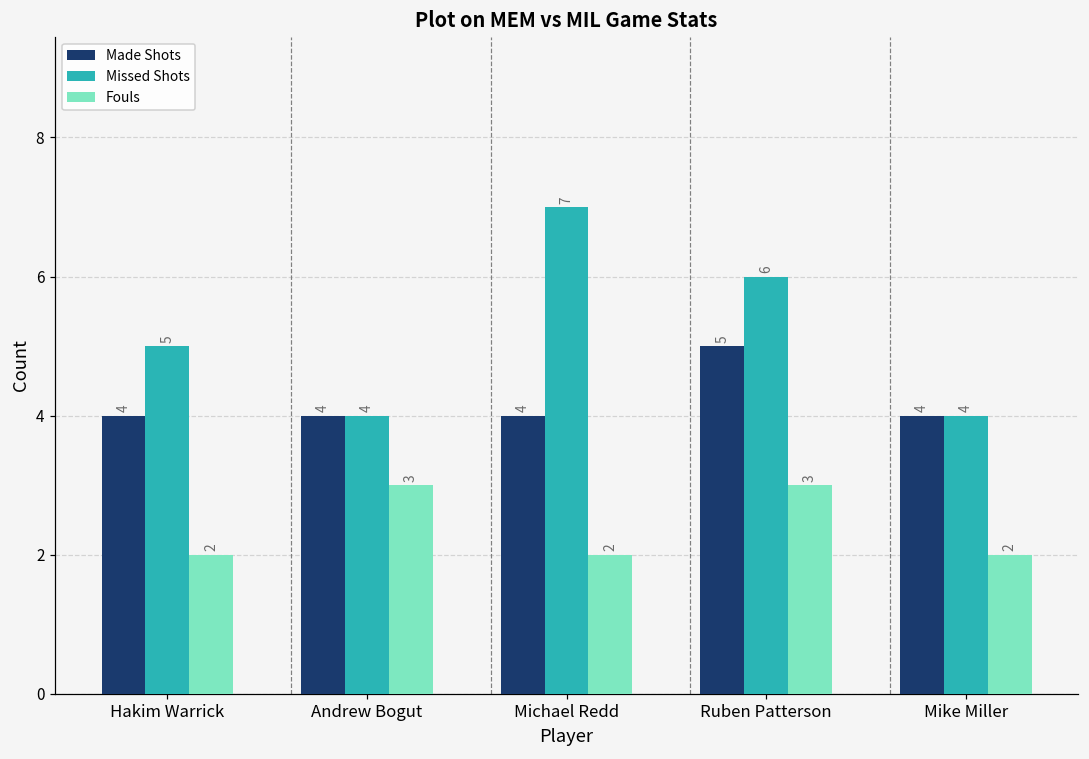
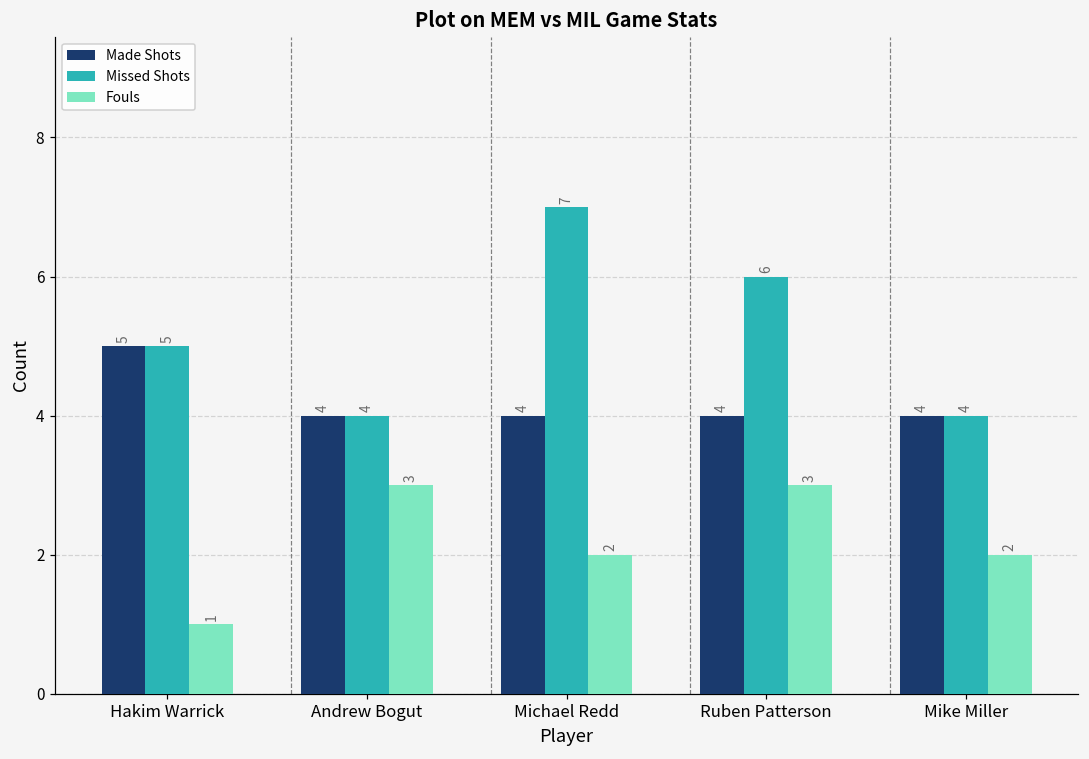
  {
    "Made Shots": {
-     "Hakim Warrick": 4,
+     "Hakim Warrick": 5,
      "Andrew Bogut": 4,
      "Michael Redd": 4,
-     "Ruben Patterson": 5,
+     "Ruben Patterson": 4,
      "Mike Miller": 4
    },
    "Missed Shots": {
      "Hakim Warrick": 5,
      "Andrew Bogut": 4,
      "Michael Redd": 7,
      "Ruben Patterson": 6,
      "Mike Miller": 4
    },
    "Fouls": {
-     "Hakim Warrick": 2,
+     "Hakim Warrick": 1,
      "Andrew Bogut": 3,
      "Michael Redd": 2,
      "Ruben Patterson": 3,
      "Mike Miller": 2
    }
  }
